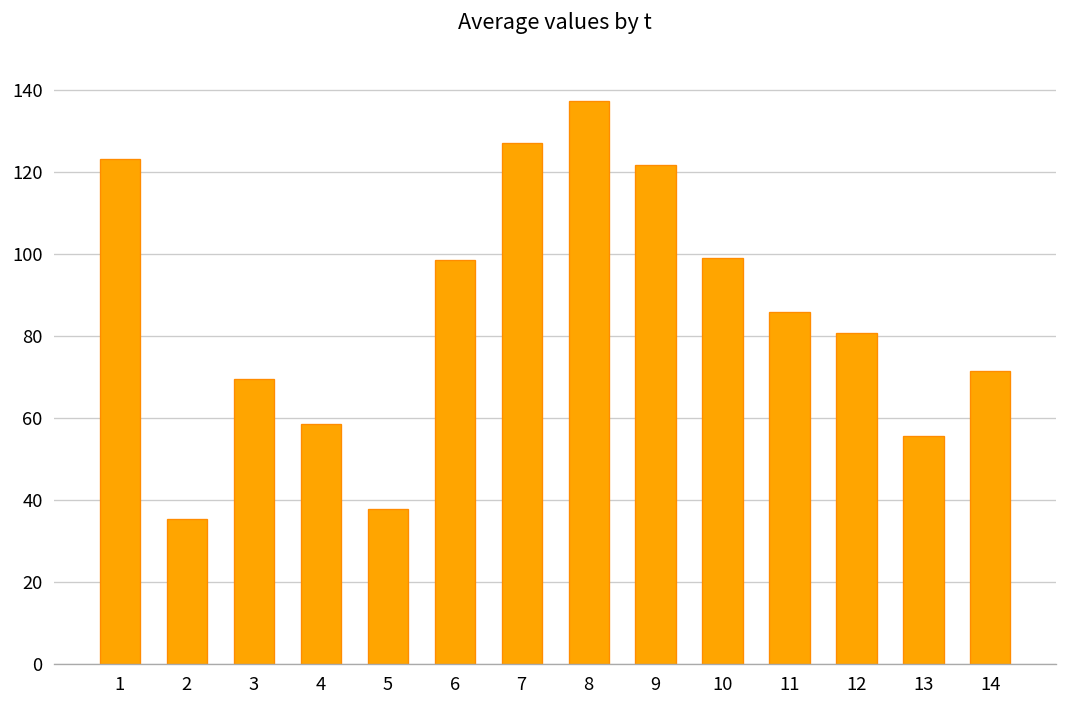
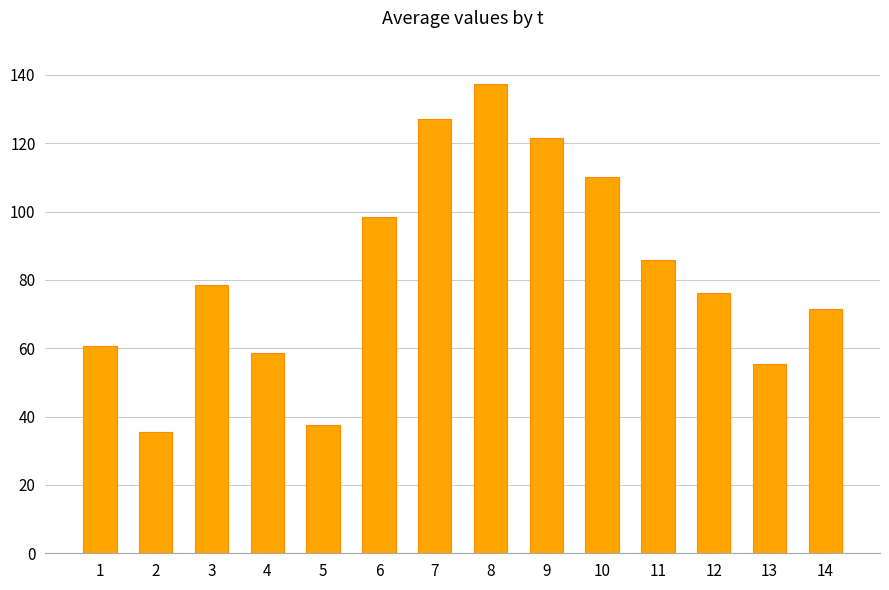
  {
-   "1": 123,
+   "1": 61,
    "2": 35,
-   "3": 69,
+   "3": 78,
    "4": 59,
    "5": 38,
    "6": 98,
    "7": 127,
    "8": 137,
    "9": 122,
-   "10": 99,
+   "10": 110,
    "11": 86,
-   "12": 81,
+   "12": 76,
    "13": 56,
    "14": 71
  }
